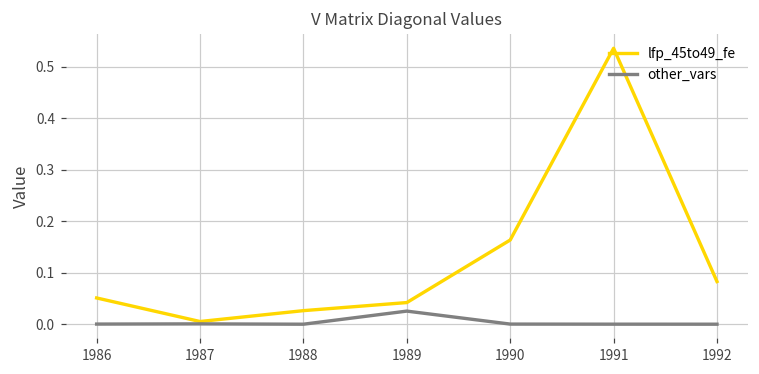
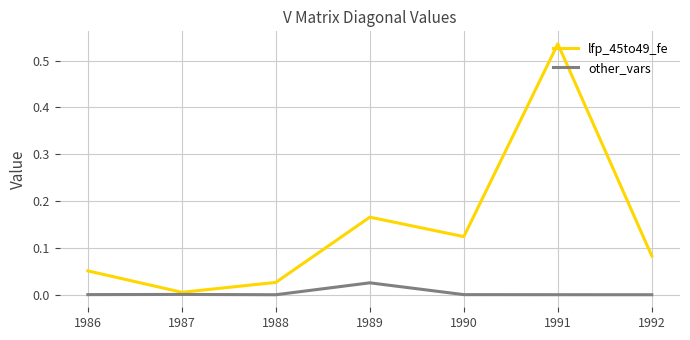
  {
    "lfp_45to49_fe": {
      "1986": 0.05,
      "1988": 0.03,
-     "1989": 0.04,
-     "1990": 0.16,
+     "1989": 0.17,
+     "1990": 0.12,
      "1991": 0.54,
      "1992": 0.08
    },
    "other_vars": {
      "1986": 0.00,
      "1988": 0.00,
      "1989": 0.03,
      "1990": 0.00,
      "1991": 0.00,
      "1992": 0.00
    }
  }
